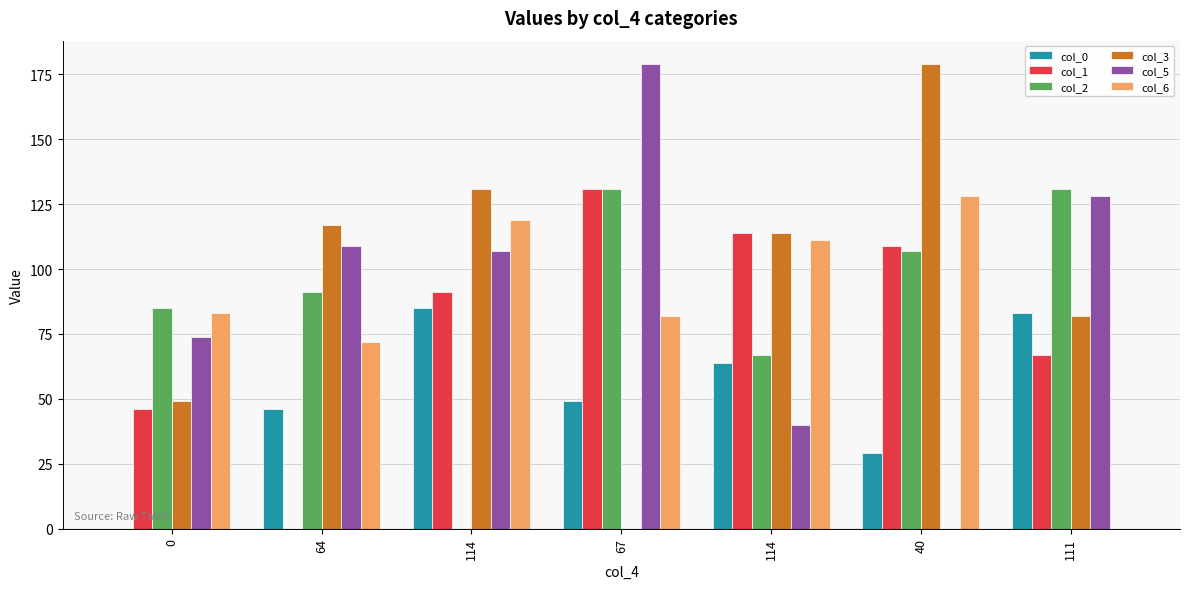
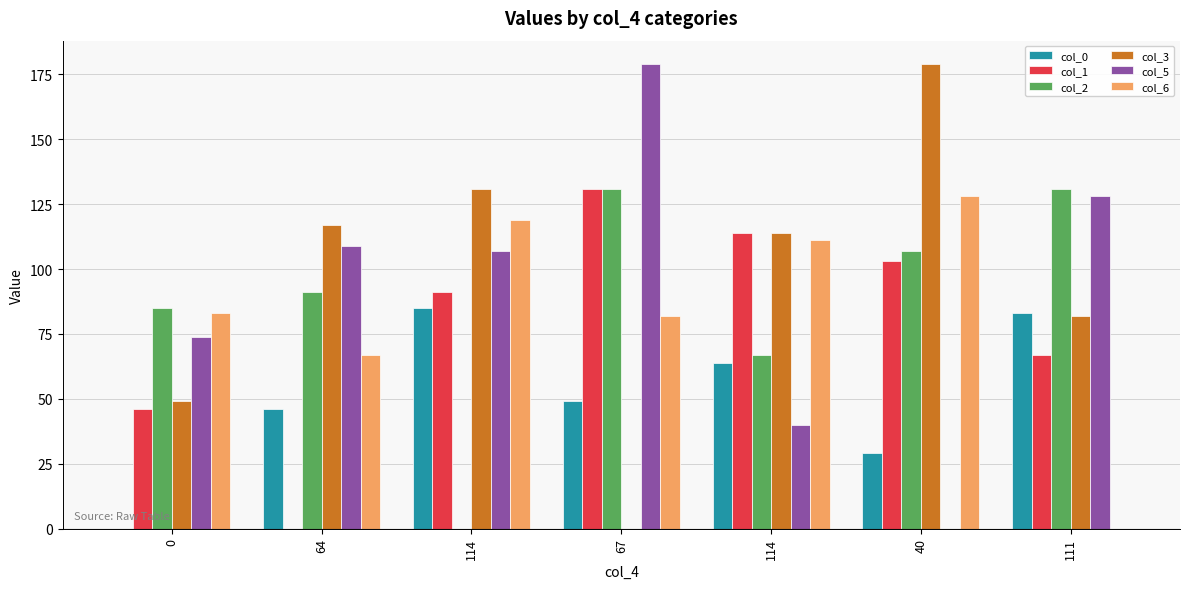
  {
    "col_0": {
      "0": 0,
      "64": 46,
      "67": 49,
      "40": 29,
      "111": 83
    },
    "col_1": {
      "0": 46,
      "64": 0,
      "67": 131,
-     "40": 109,
+     "40": 103,
      "111": 67
    },
    "col_2": {
      "0": 85,
      "64": 91,
      "67": 131,
      "40": 107,
      "111": 131
    },
    "col_3": {
      "0": 49,
      "64": 117,
      "67": 0,
      "40": 179,
      "111": 82
    },
    "col_5": {
      "0": 74,
      "64": 109,
      "67": 179,
      "40": 0,
      "111": 128
    },
    "col_6": {
      "0": 83,
-     "64": 72,
+     "64": 67,
      "67": 82,
      "40": 128,
      "111": 0
    }
  }
